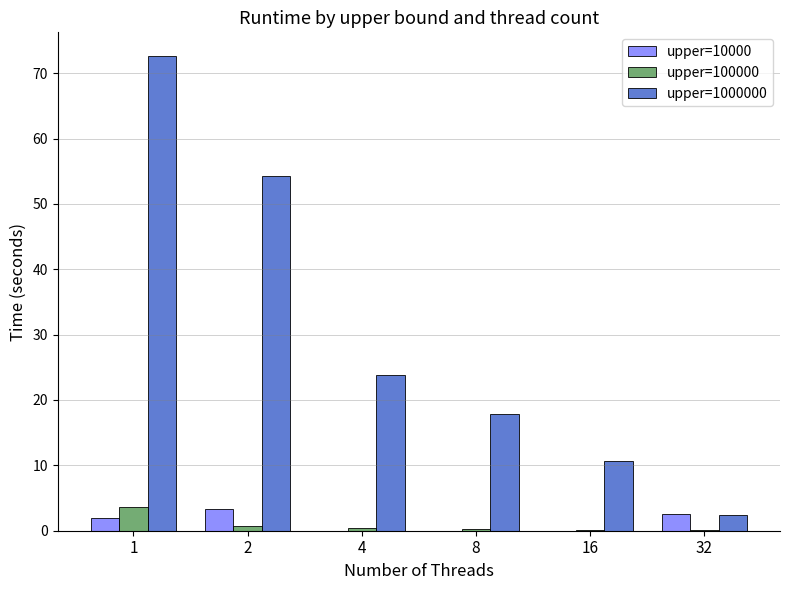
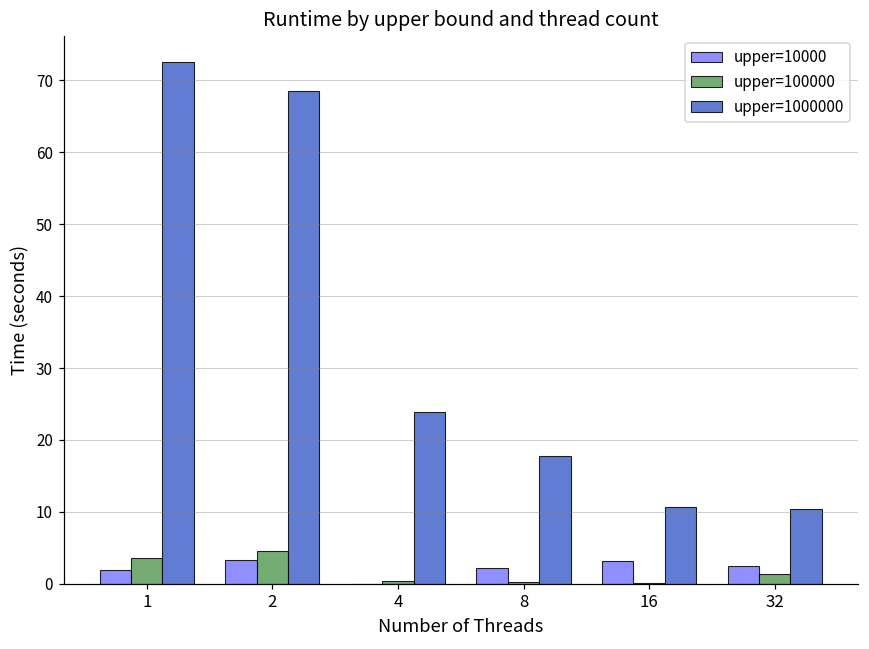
  {
    "upper=10000": {
      "1": 2,
      "2": 3,
-     "8": 0,
-     "16": 0,
+     "8": 2,
+     "16": 3,
      "32": 2
    },
    "upper=100000": {
      "1": 4,
-     "2": 1,
+     "2": 5,
      "4": 0,
-     "32": 0
+     "32": 1
    },
    "upper=1000000": {
      "1": 73,
-     "2": 54,
+     "2": 69,
      "4": 24,
      "8": 18,
      "16": 11,
-     "32": 2
+     "32": 10
    }
  }
